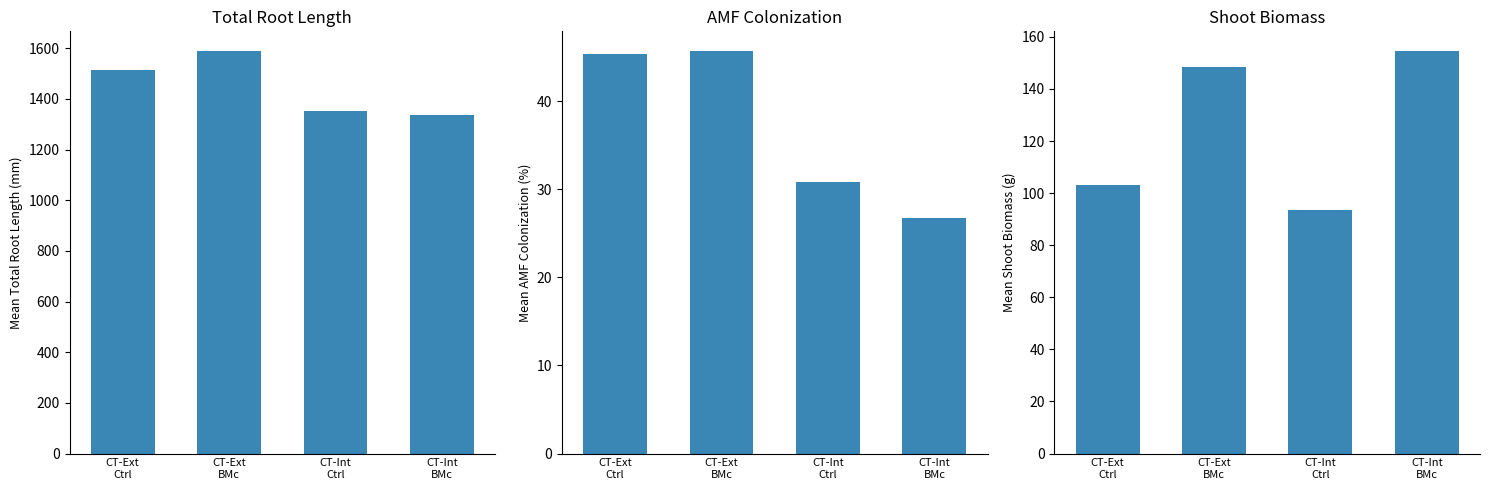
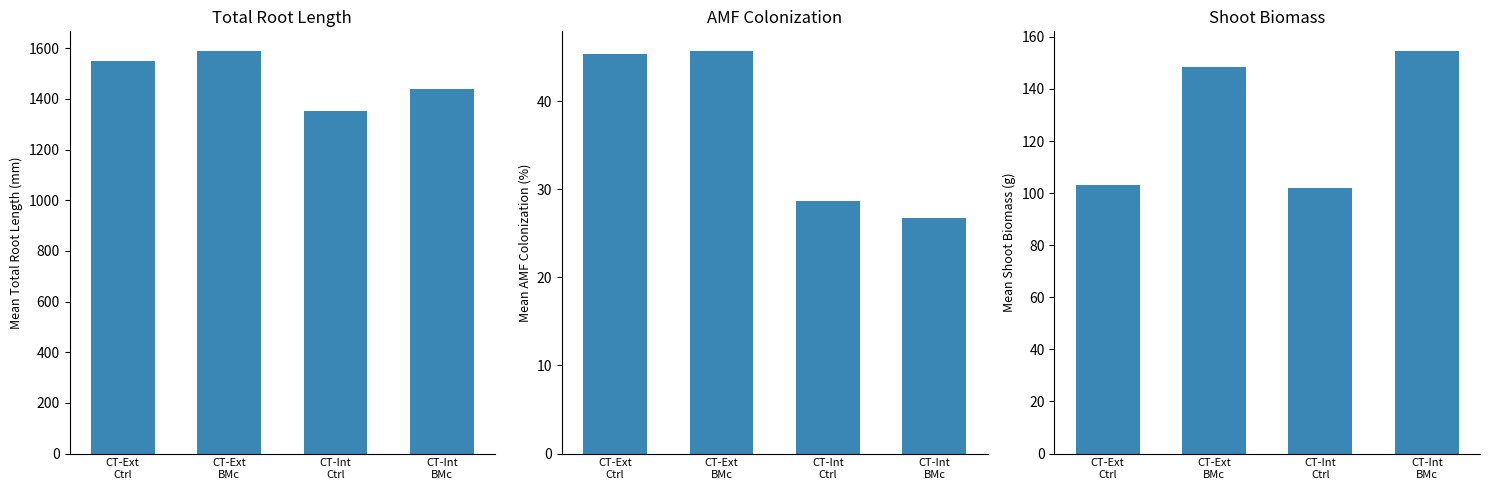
  {
    "Total Root Length": {
-     "CT-Ext Ctrl": 1510,
+     "CT-Ext Ctrl": 1550,
      "CT-Ext BMc": 1590,
      "CT-Int Ctrl": 1350,
-     "CT-Int BMc": 1330
+     "CT-Int BMc": 1440
    },
    "AMF Colonization": {
      "CT-Ext Ctrl": 45,
      "CT-Ext BMc": 46,
-     "CT-Int Ctrl": 31,
+     "CT-Int Ctrl": 29,
      "CT-Int BMc": 27
    },
    "Shoot Biomass": {
      "CT-Ext Ctrl": 103,
      "CT-Ext BMc": 148,
-     "CT-Int Ctrl": 93,
+     "CT-Int Ctrl": 102,
      "CT-Int BMc": 154
    }
  }
